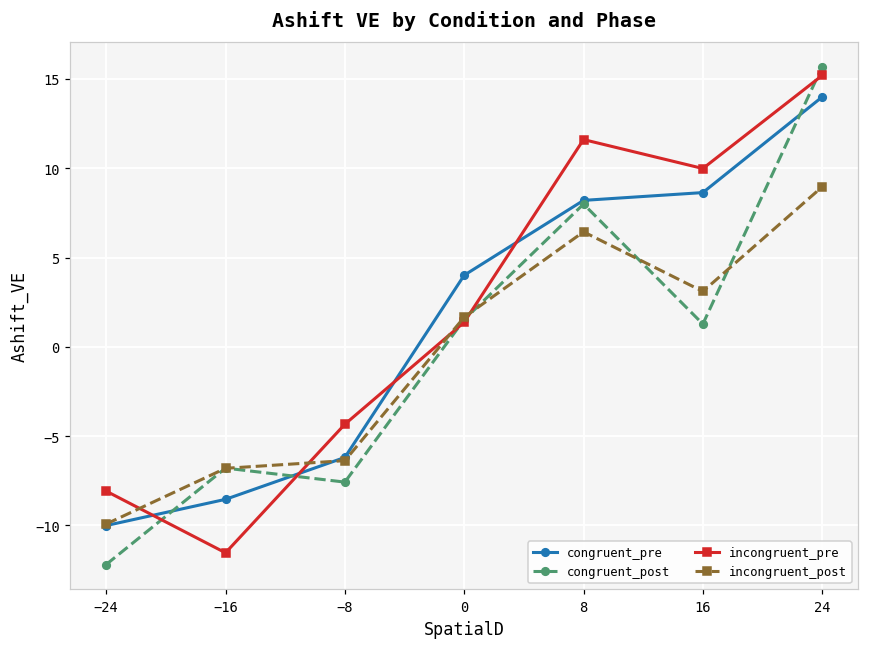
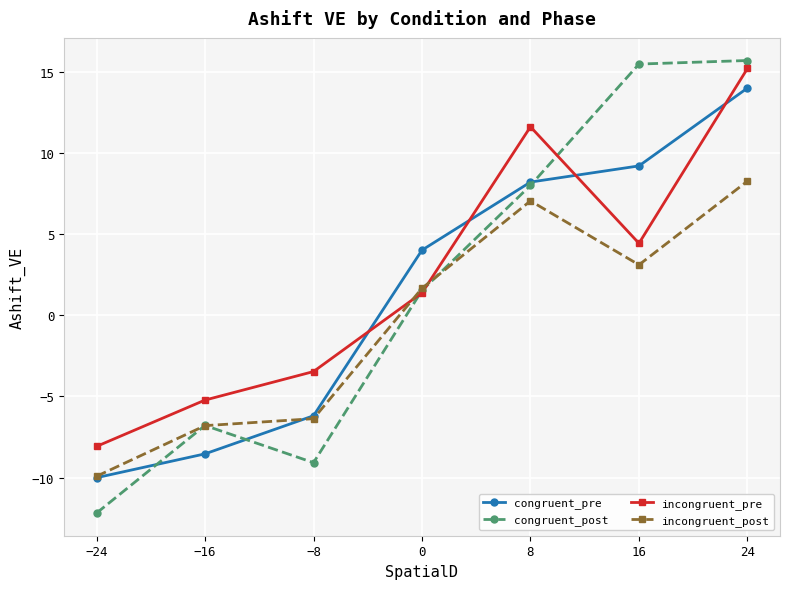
  {
    "congruent_pre": {
      "−16": -8.5,
      "−8": -6.2,
      "0": 4.0,
      "8": 8.2,
-     "16": 8.6,
+     "16": 9.2,
      "24": 14.0
    },
    "congruent_post": {
      "−24": -12.2,
-     "−8": -7.6,
+     "−8": -9.1,
      "8": 8.0,
-     "16": 1.3,
+     "16": 15.5,
      "24": 15.7
    },
    "incongruent_pre": {
      "−24": -8.1,
-     "−16": -11.5,
-     "−8": -4.3,
+     "−16": -5.2,
+     "−8": -3.5,
      "8": 11.6,
-     "16": 10.0,
+     "16": 4.4,
      "24": 15.2
    },
    "incongruent_post": {
      "−8": -6.4,
-     "8": 6.4,
+     "8": 7.0,
      "16": 3.1,
-     "24": 9.0
+     "24": 8.3
    }
  }
